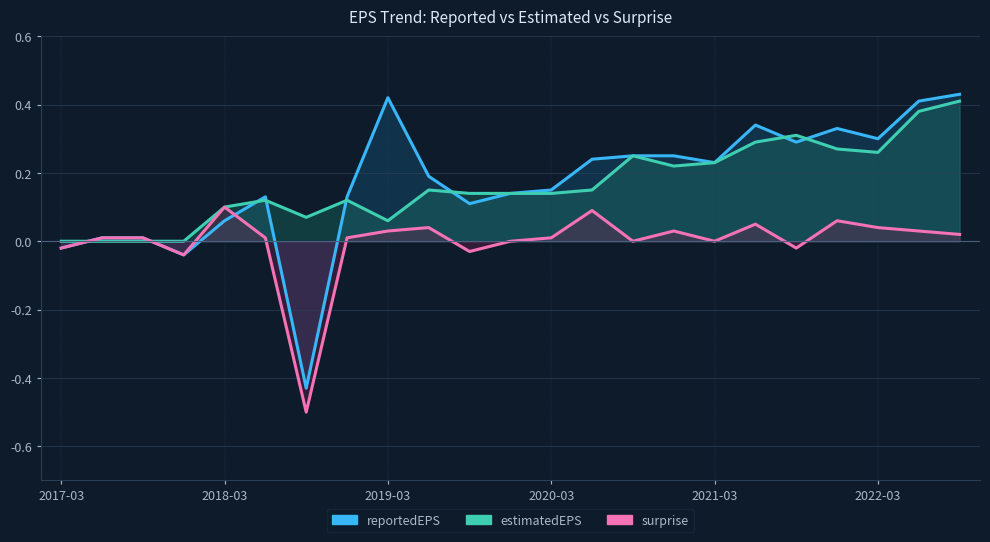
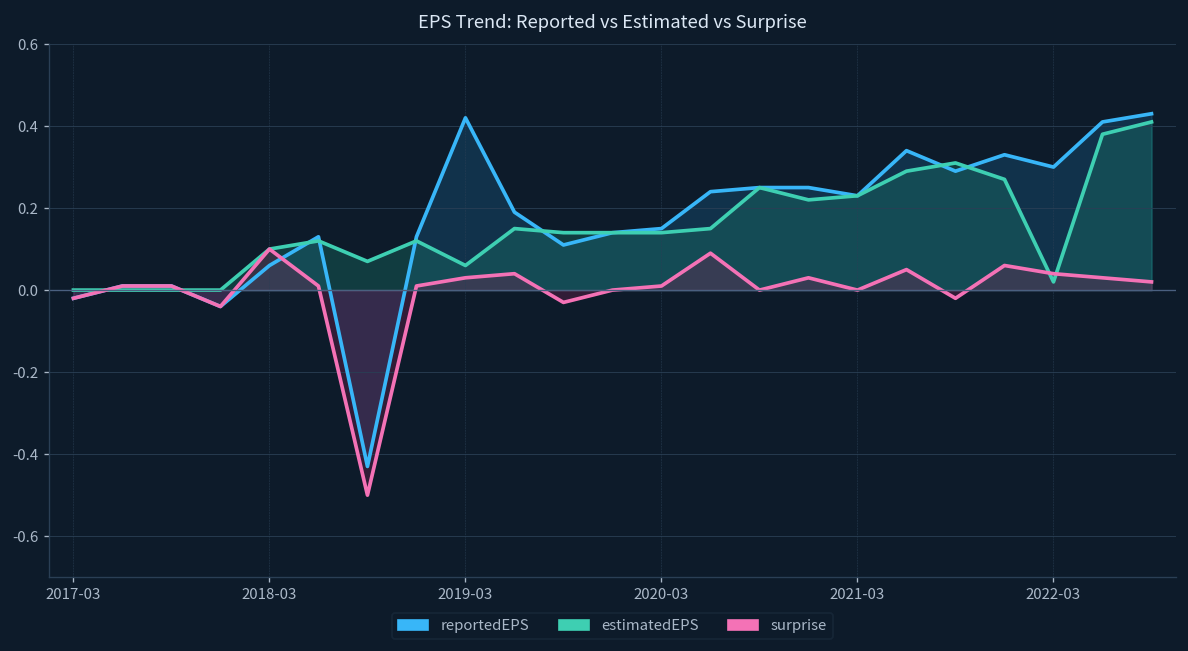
  {
    "estimatedEPS": {
      "2019-03": 0.06,
      "2020-03": 0.14,
-     "2022-03": 0.26
+     "2022-03": 0.02
    }
  }
